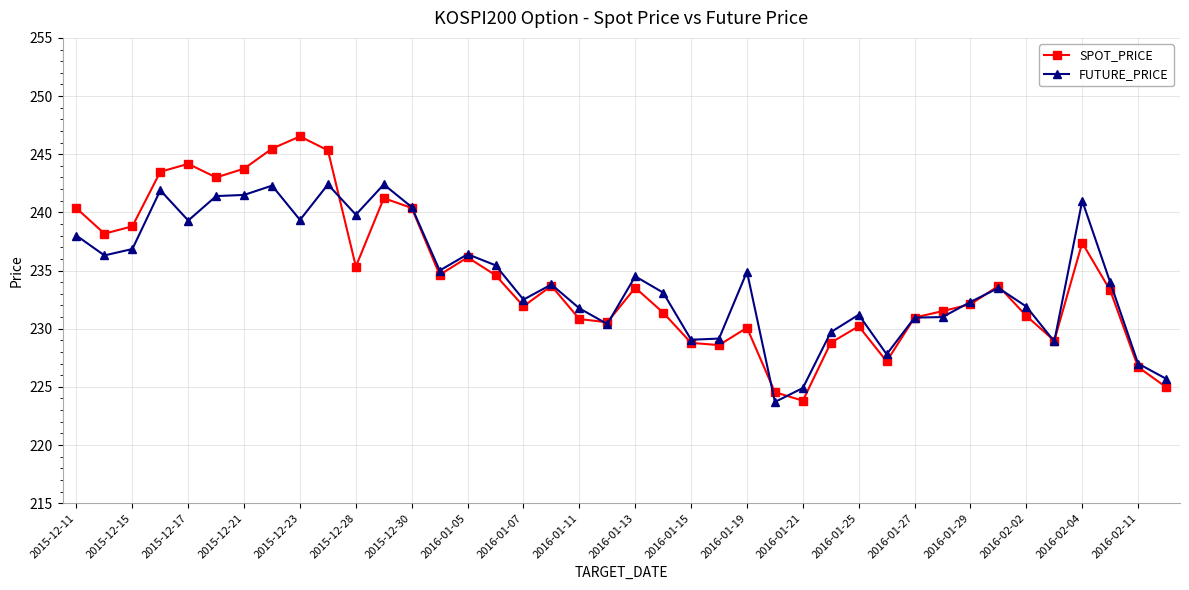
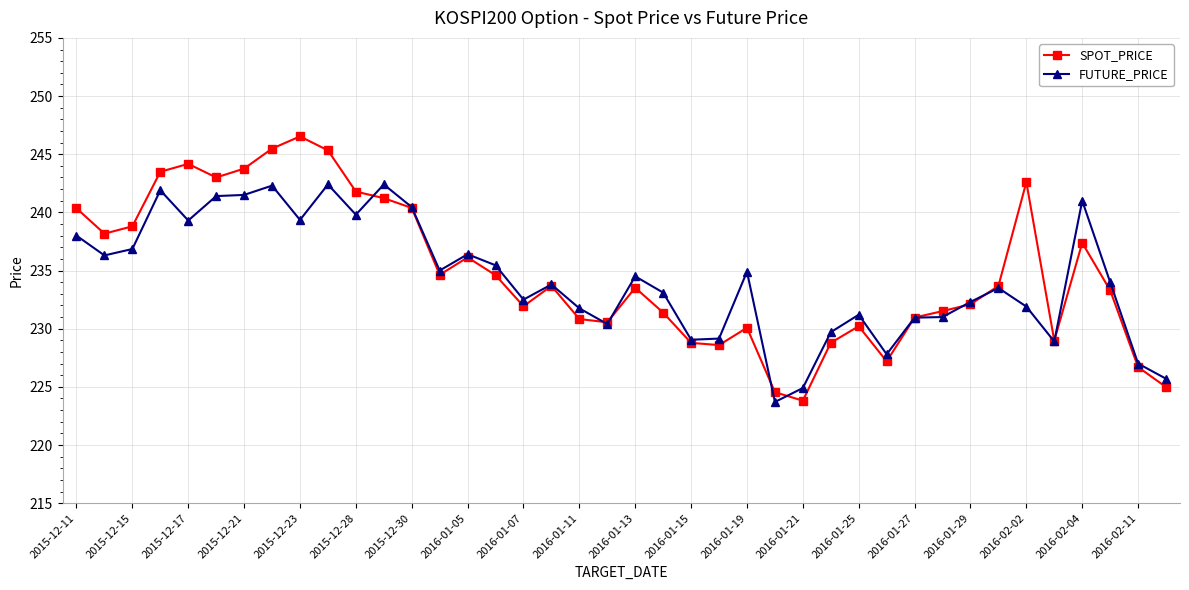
  {
    "SPOT_PRICE": {
      "2015-12-11": 240.4,
      "2015-12-15": 238.8,
      "2015-12-17": 244.2,
      "2015-12-21": 243.8,
      "2015-12-23": 246.5,
-     "2015-12-28": 235.3,
+     "2015-12-28": 241.8,
      "2016-01-05": 236.1,
      "2016-01-07": 231.9,
      "2016-01-11": 230.8,
      "2016-01-13": 233.5,
      "2016-01-15": 228.8,
      "2016-01-19": 230.1,
      "2016-01-21": 223.8,
      "2016-01-25": 230.2,
-     "2016-02-02": 231.1,
+     "2016-02-02": 242.6,
      "2016-02-04": 237.4,
      "2016-02-11": 226.7
    },
    "FUTURE_PRICE": {
      "2015-12-11": 238.0,
      "2015-12-15": 236.9,
      "2015-12-17": 239.3,
      "2015-12-21": 241.5,
      "2015-12-23": 239.4,
      "2015-12-28": 239.8,
      "2016-01-05": 236.4,
      "2016-01-07": 232.5,
      "2016-01-11": 231.8,
      "2016-01-13": 234.5,
      "2016-01-15": 229.1,
      "2016-01-19": 234.9,
      "2016-01-21": 224.9,
      "2016-01-25": 231.2,
      "2016-02-02": 231.9,
      "2016-02-04": 241.0,
      "2016-02-11": 227.0
    }
  }
